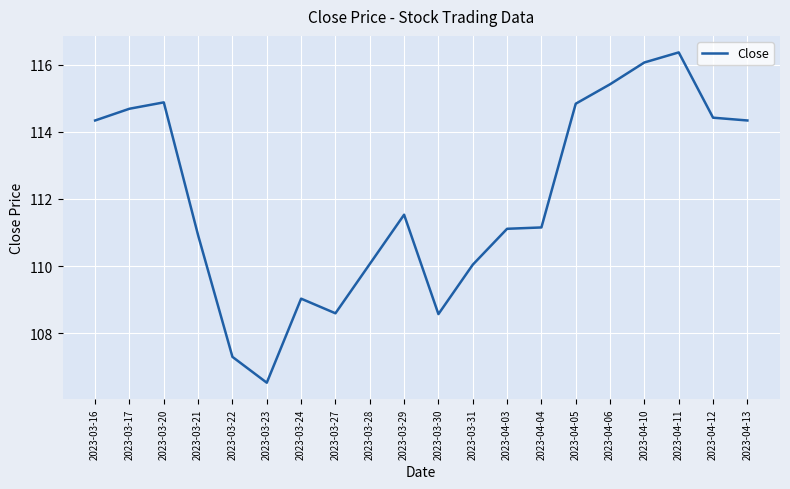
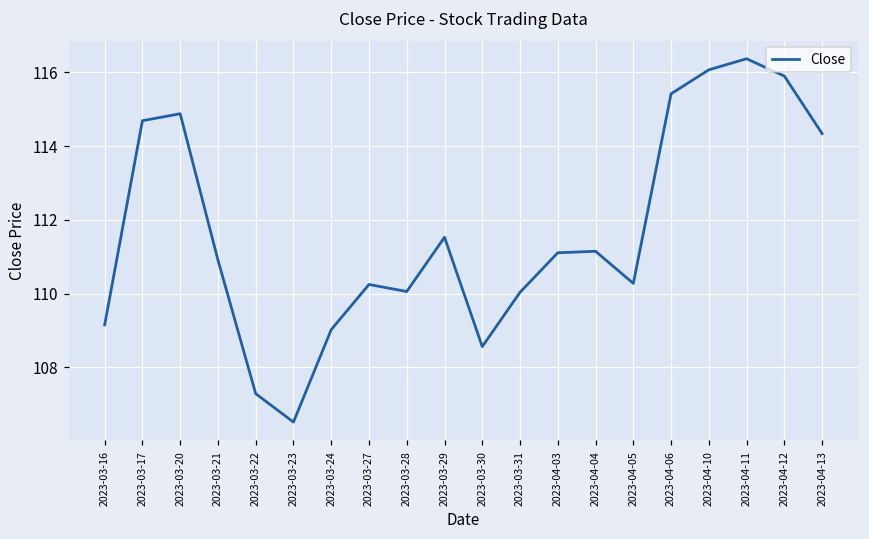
  {
-   "2023-03-16": 114.3,
+   "2023-03-16": 109.2,
    "2023-03-17": 114.7,
    "2023-03-20": 114.9,
    "2023-03-21": 110.9,
    "2023-03-22": 107.3,
    "2023-03-23": 106.5,
    "2023-03-24": 109.0,
-   "2023-03-27": 108.6,
+   "2023-03-27": 110.3,
    "2023-03-28": 110.1,
    "2023-03-29": 111.5,
    "2023-03-30": 108.6,
    "2023-03-31": 110.0,
    "2023-04-03": 111.1,
    "2023-04-04": 111.2,
-   "2023-04-05": 114.8,
+   "2023-04-05": 110.3,
    "2023-04-06": 115.4,
    "2023-04-10": 116.1,
    "2023-04-11": 116.4,
-   "2023-04-12": 114.4,
+   "2023-04-12": 115.9,
    "2023-04-13": 114.3
  }
